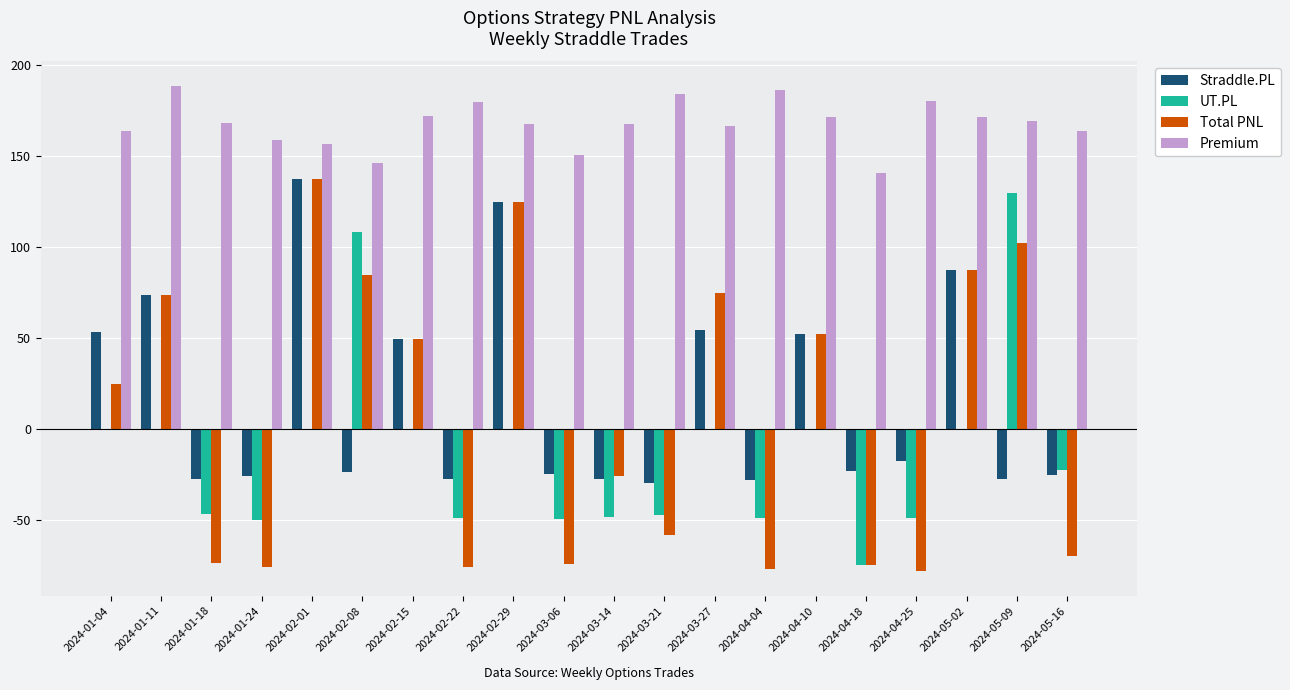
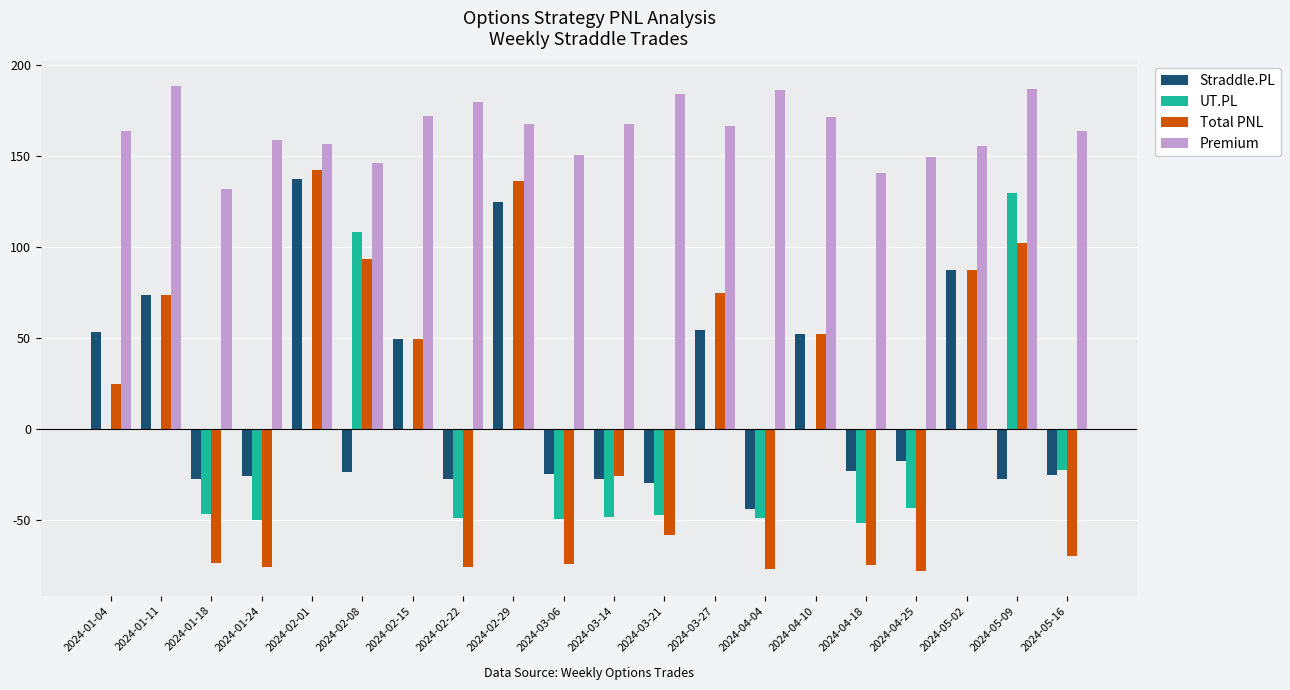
  {
    "Straddle.PL": {
      "2024-01-04": 53,
      "2024-01-11": 74,
      "2024-01-18": -27,
      "2024-01-24": -26,
      "2024-02-01": 137,
      "2024-02-08": -24,
      "2024-02-15": 49,
      "2024-02-22": -27,
      "2024-02-29": 125,
      "2024-03-06": -24,
      "2024-03-14": -27,
      "2024-03-21": -30,
      "2024-03-27": 54,
-     "2024-04-04": -28,
+     "2024-04-04": -44,
      "2024-04-10": 52,
      "2024-04-18": -23,
      "2024-04-25": -18,
      "2024-05-02": 88,
      "2024-05-09": -28,
      "2024-05-16": -25
    },
    "UT.PL": {
      "2024-01-04": 0,
      "2024-01-11": 0,
      "2024-01-18": -47,
      "2024-01-24": -50,
      "2024-02-01": 0,
      "2024-02-08": 109,
      "2024-02-15": 0,
      "2024-02-22": -49,
      "2024-02-29": 0,
      "2024-03-06": -49,
      "2024-03-14": -48,
      "2024-03-21": -47,
      "2024-03-27": 0,
      "2024-04-04": -49,
      "2024-04-10": 0,
-     "2024-04-18": -75,
-     "2024-04-25": -49,
+     "2024-04-18": -52,
+     "2024-04-25": -44,
      "2024-05-02": 0,
      "2024-05-09": 130,
      "2024-05-16": -23
    },
    "Total PNL": {
      "2024-01-04": 25,
      "2024-01-11": 74,
      "2024-01-18": -74,
      "2024-01-24": -76,
-     "2024-02-01": 137,
-     "2024-02-08": 85,
+     "2024-02-01": 142,
+     "2024-02-08": 94,
      "2024-02-15": 49,
      "2024-02-22": -76,
-     "2024-02-29": 125,
+     "2024-02-29": 136,
      "2024-03-06": -74,
      "2024-03-14": -26,
      "2024-03-21": -58,
      "2024-03-27": 75,
      "2024-04-04": -77,
      "2024-04-10": 52,
      "2024-04-18": -75,
      "2024-04-25": -78,
      "2024-05-02": 88,
      "2024-05-09": 102,
      "2024-05-16": -69
    },
    "Premium": {
      "2024-01-04": 164,
      "2024-01-11": 189,
-     "2024-01-18": 168,
+     "2024-01-18": 132,
      "2024-01-24": 159,
      "2024-02-01": 156,
      "2024-02-08": 146,
      "2024-02-15": 172,
      "2024-02-22": 180,
      "2024-02-29": 168,
      "2024-03-06": 150,
      "2024-03-14": 167,
      "2024-03-21": 184,
      "2024-03-27": 166,
      "2024-04-04": 186,
      "2024-04-10": 171,
      "2024-04-18": 141,
-     "2024-04-25": 180,
-     "2024-05-02": 172,
-     "2024-05-09": 169,
+     "2024-04-25": 150,
+     "2024-05-02": 156,
+     "2024-05-09": 187,
      "2024-05-16": 164
    }
  }
